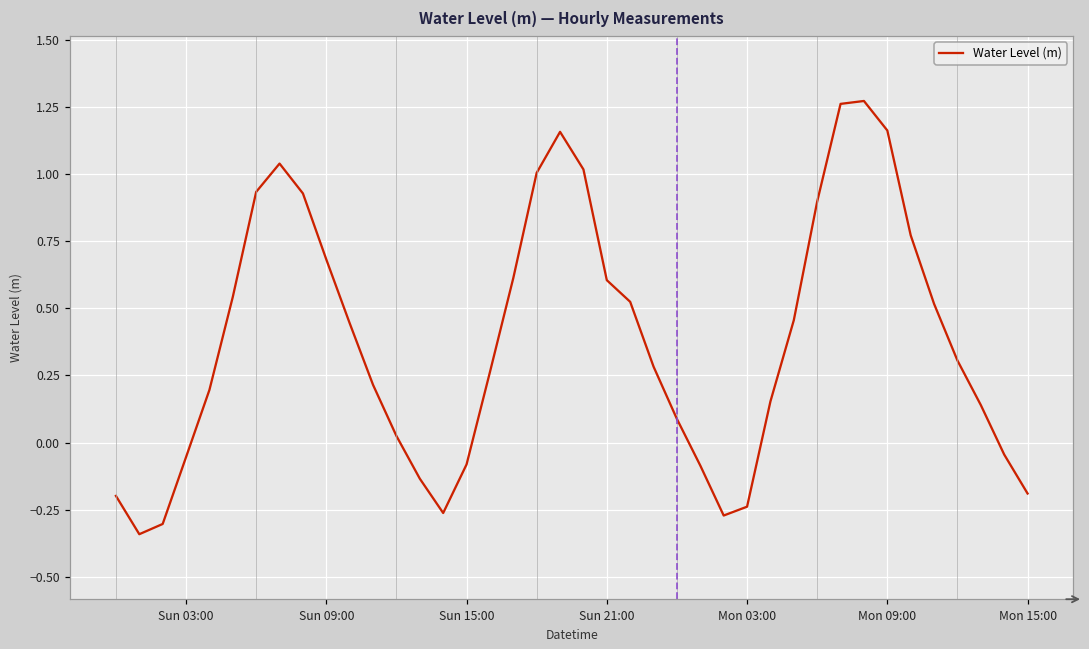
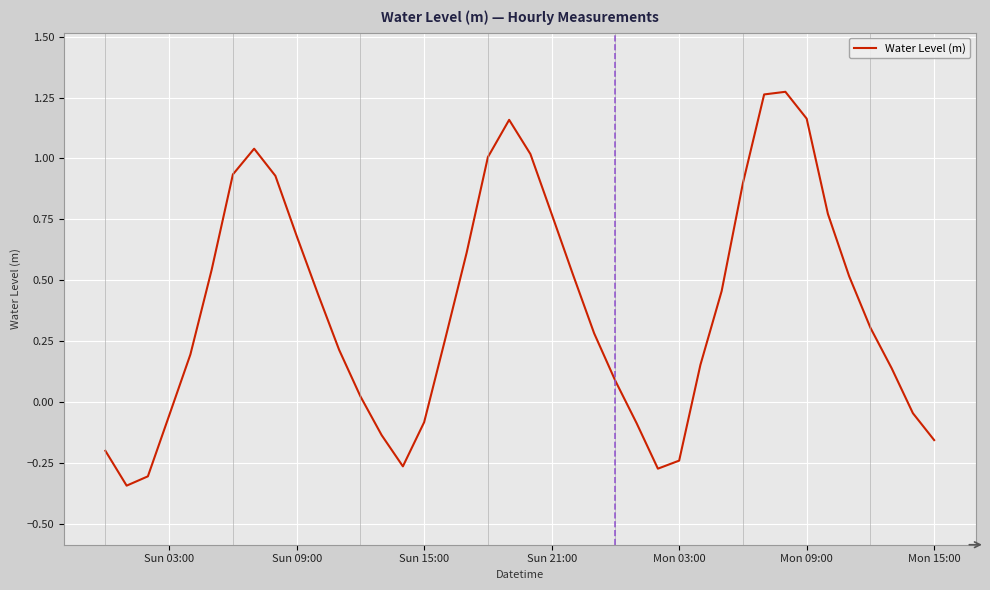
  {
    "Sun 03:00": -0.05,
    "Sun 09:00": 0.68,
    "Sun 15:00": -0.08,
-   "Sun 21:00": 0.61,
+   "Sun 21:00": 0.77,
    "Mon 03:00": -0.24,
    "Mon 09:00": 1.16,
-   "Mon 15:00": -0.19
+   "Mon 15:00": -0.15
  }
